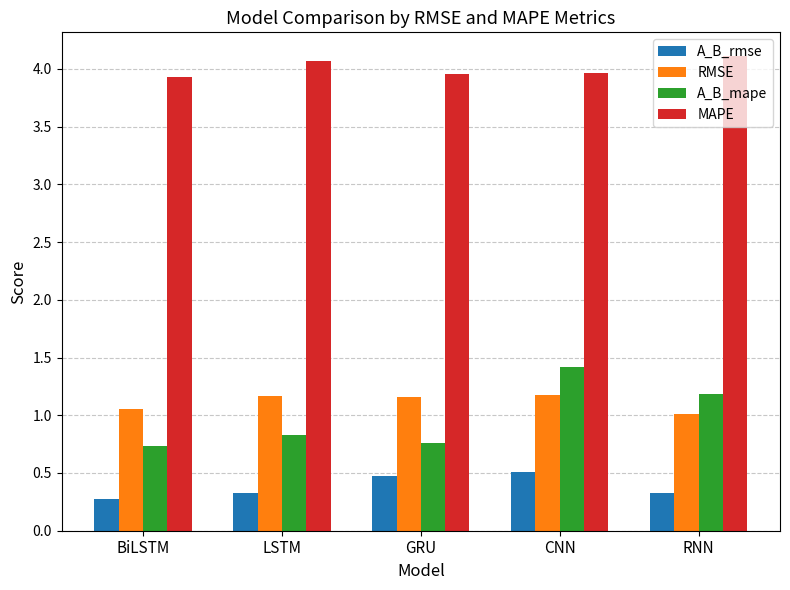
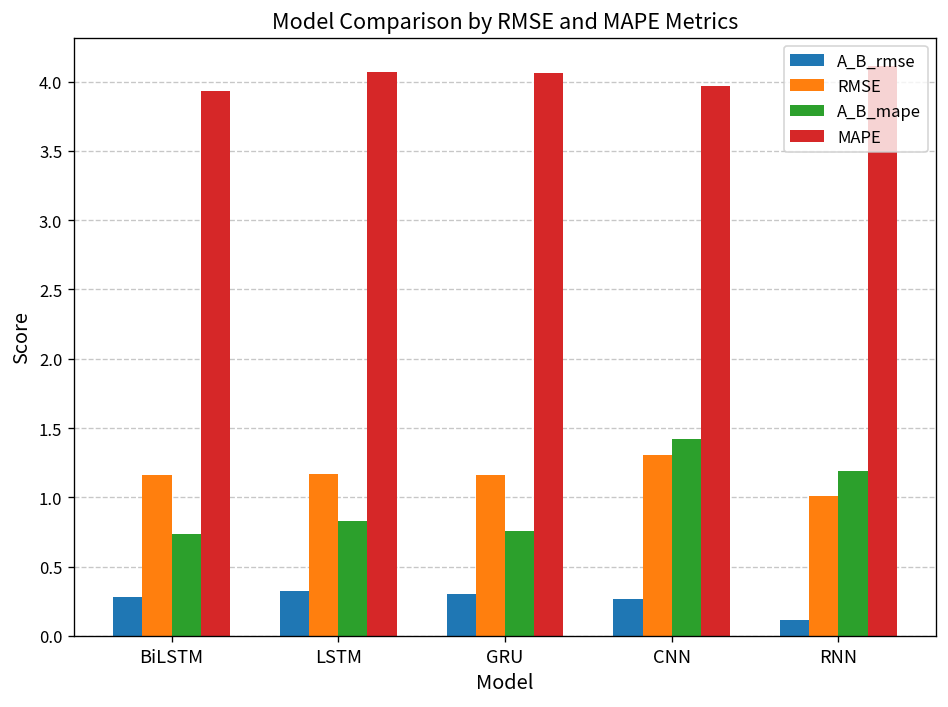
  {
    "A_B_rmse": {
      "BiLSTM": 0.28,
      "LSTM": 0.32,
-     "GRU": 0.48,
-     "CNN": 0.51,
-     "RNN": 0.33
+     "GRU": 0.30,
+     "CNN": 0.26,
+     "RNN": 0.11
    },
    "RMSE": {
-     "BiLSTM": 1.05,
+     "BiLSTM": 1.16,
      "LSTM": 1.17,
      "GRU": 1.16,
-     "CNN": 1.18,
+     "CNN": 1.30,
      "RNN": 1.01
    },
    "A_B_mape": {
      "BiLSTM": 0.73,
      "LSTM": 0.83,
      "GRU": 0.76,
      "CNN": 1.42,
      "RNN": 1.19
    },
    "MAPE": {
      "BiLSTM": 3.93,
      "LSTM": 4.07,
-     "GRU": 3.95,
+     "GRU": 4.06,
      "CNN": 3.97
    }
  }
